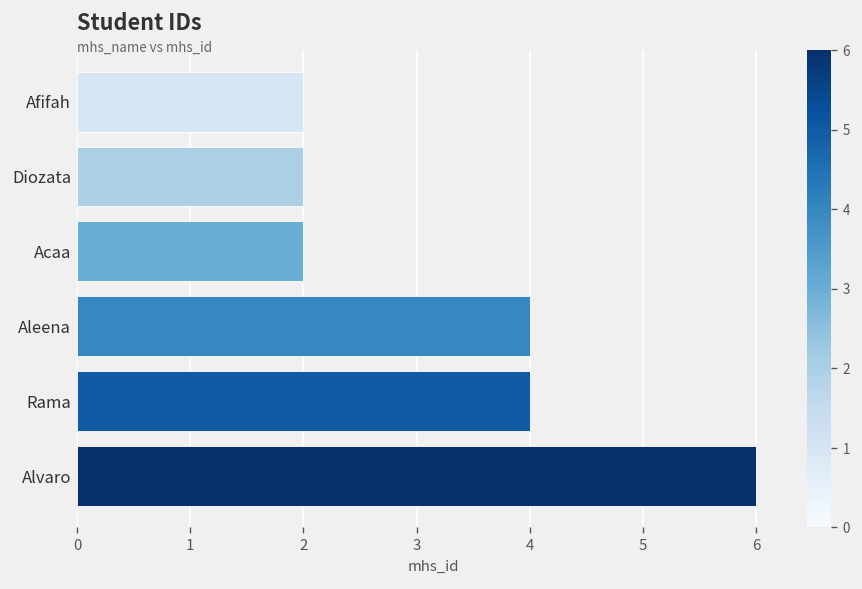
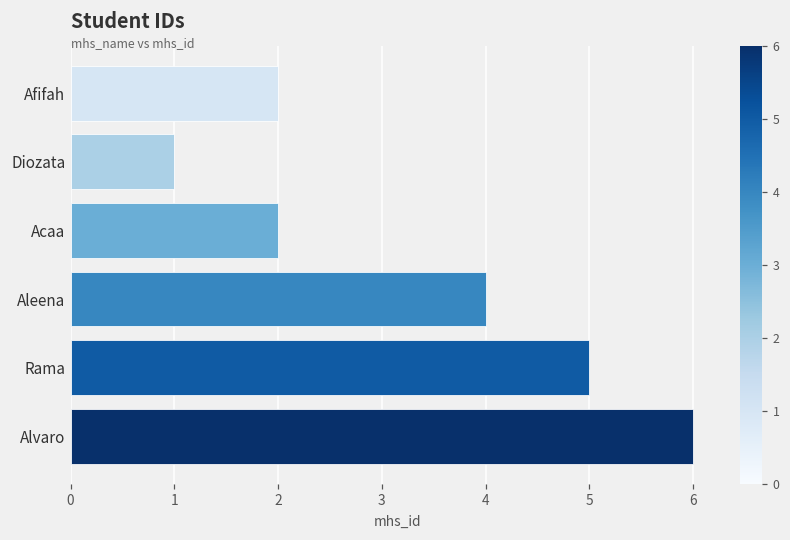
  {
    "Afifah": 2,
-   "Diozata": 2,
+   "Diozata": 1,
    "Acaa": 2,
    "Aleena": 4,
-   "Rama": 4,
+   "Rama": 5,
    "Alvaro": 6
  }
